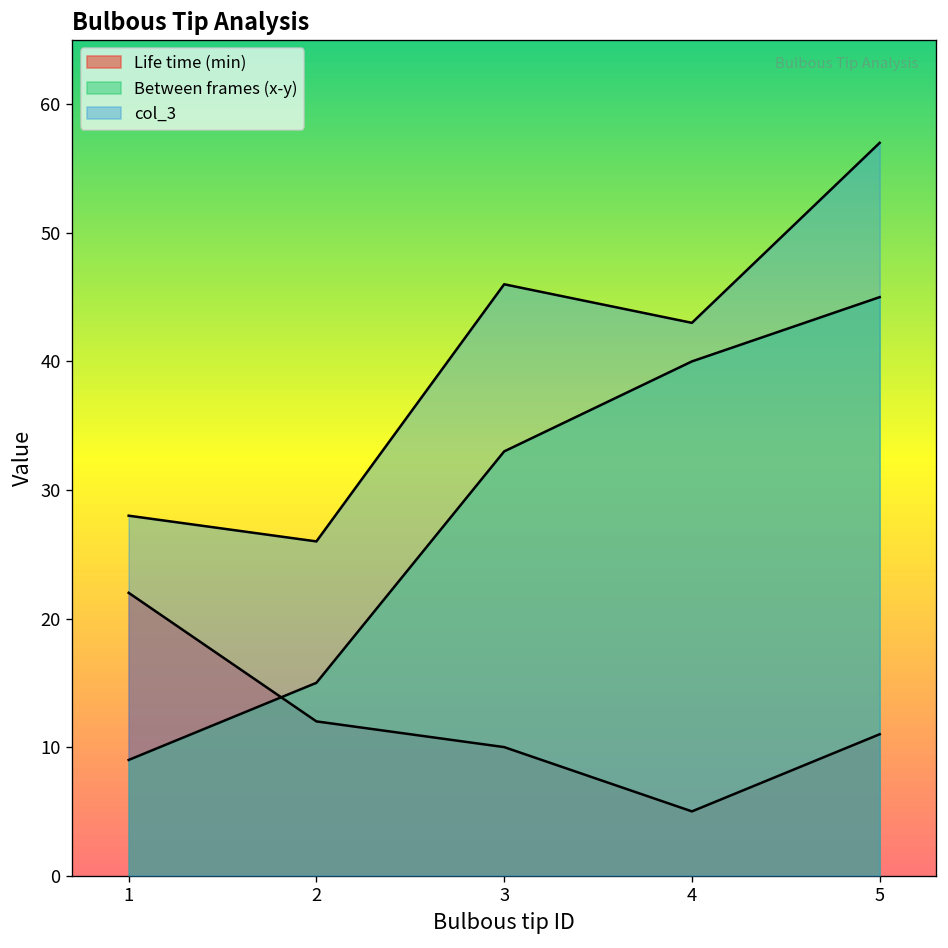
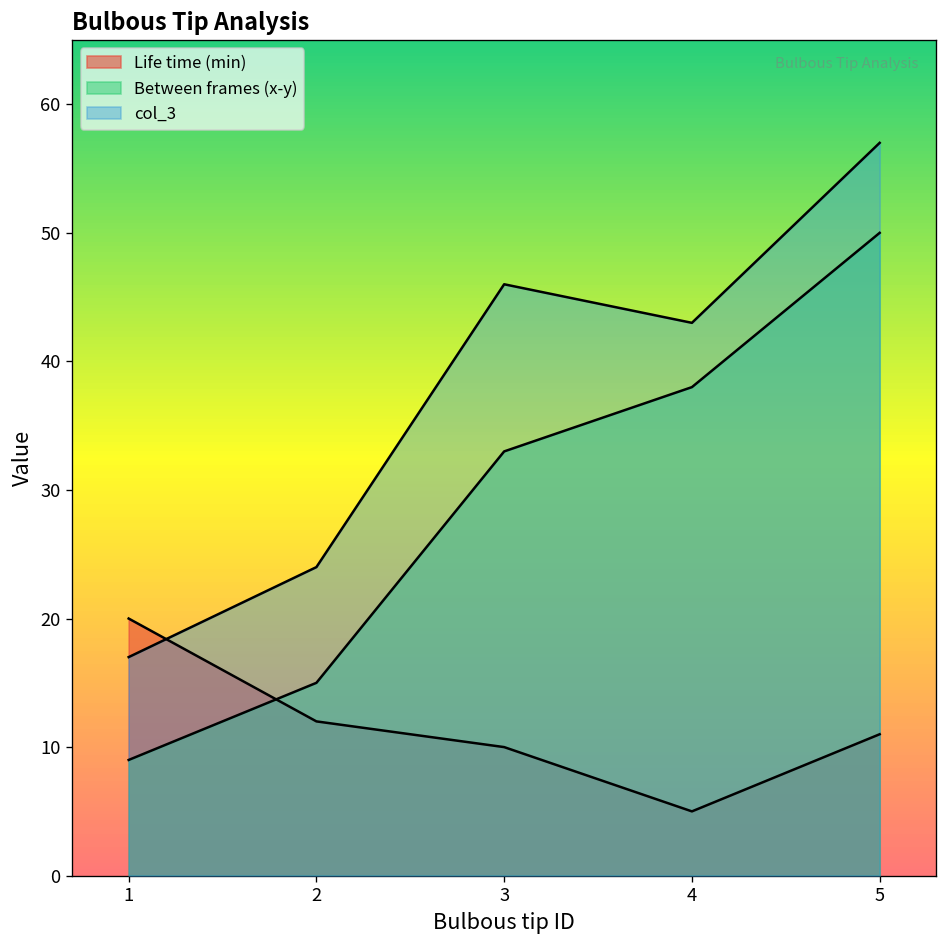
  {
    "Life time (min)": {
-     "1": 22,
+     "1": 20,
      "2": 12,
      "3": 10,
      "4": 5,
      "5": 11
    },
    "Between frames (x-y)": {
      "1": 9,
      "2": 15,
      "3": 33,
-     "4": 40,
-     "5": 45
+     "4": 38,
+     "5": 50
    },
    "col_3": {
-     "1": 28,
-     "2": 26,
+     "1": 17,
+     "2": 24,
      "3": 46,
      "4": 43,
      "5": 57
    }
  }
